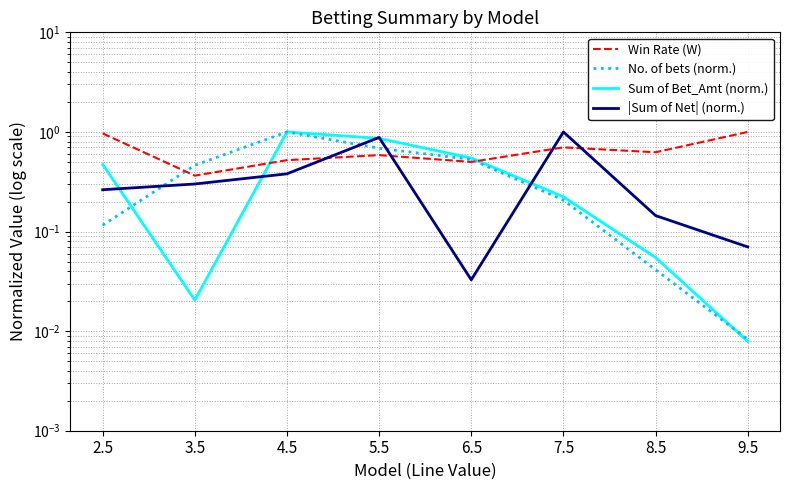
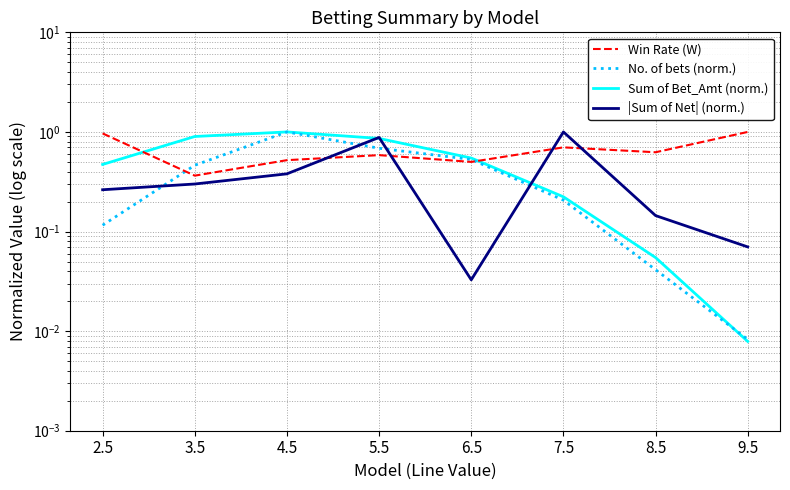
  {
    "Win Rate (W)": {
      "2.5": 1.0,
      "3.5": 0.36,
      "4.5": 0.5,
      "5.5": 0.6,
      "7.5": 0.7,
      "8.5": 0.6,
      "9.5": 1.0
    },
    "No. of bets (norm.)": {
      "2.5": 0.12,
      "3.5": 0.5,
      "5.5": 0.7,
      "7.5": 0.21,
      "8.5": 0.041
    },
    "Sum of Bet_Amt (norm.)": {
      "2.5": 0.5,
-     "3.5": 0.020,
+     "3.5": 0.9,
      "7.5": 0.22,
      "8.5": 0.05
    },
    "|Sum of Net| (norm.)": {
      "2.5": 0.26,
      "3.5": 0.30,
      "4.5": 0.38,
      "6.5": 0.033,
      "7.5": 1.0,
      "8.5": 0.14,
      "9.5": 0.07
    }
  }
